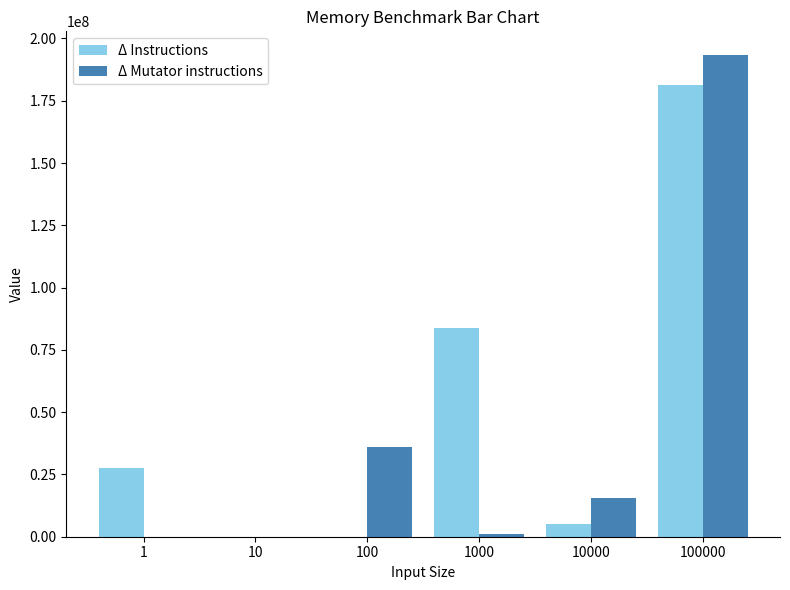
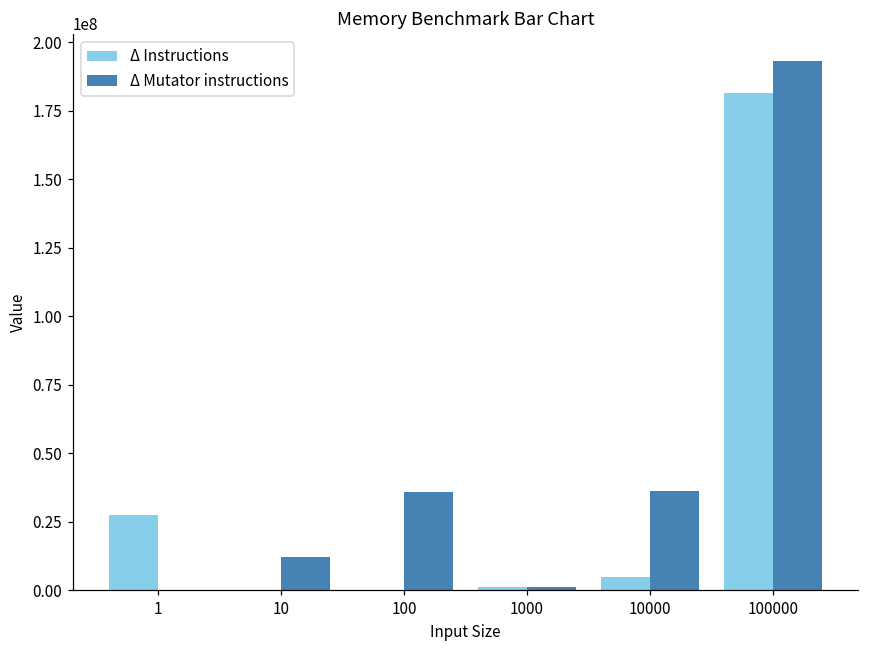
  {
    "Δ Instructions": {
      "1": 27000000,
-     "1000": 84000000,
+     "1000": 1000000,
      "10000": 5000000,
      "100000": 181000000
    },
    "Δ Mutator instructions": {
-     "10": 0,
+     "10": 12000000,
      "100": 36000000,
      "1000": 1000000,
-     "10000": 16000000,
+     "10000": 36000000,
      "100000": 193000000
    }
  }
